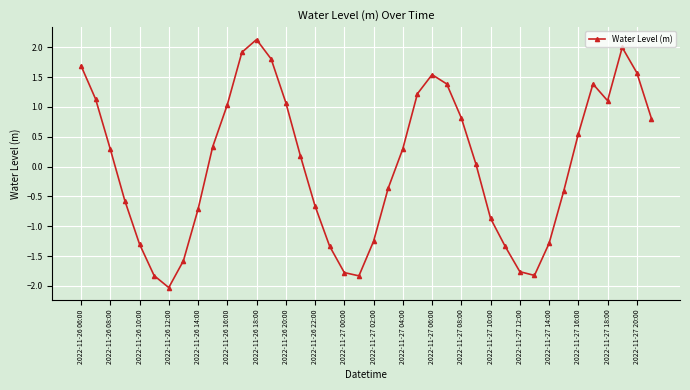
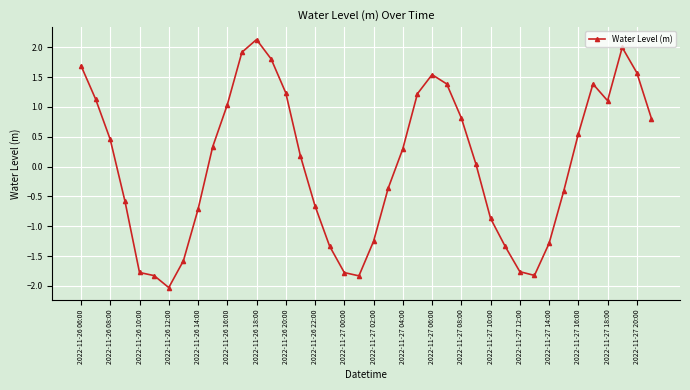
  {
    "2022-11-26 06:00": 1.7,
-   "2022-11-26 08:00": 0.3,
-   "2022-11-26 10:00": -1.3,
+   "2022-11-26 08:00": 0.5,
+   "2022-11-26 10:00": -1.8,
    "2022-11-26 12:00": -2.0,
    "2022-11-26 14:00": -0.7,
    "2022-11-26 16:00": 1.0,
    "2022-11-26 18:00": 2.1,
-   "2022-11-26 20:00": 1.1,
+   "2022-11-26 20:00": 1.2,
    "2022-11-26 22:00": -0.7,
    "2022-11-27 00:00": -1.8,
    "2022-11-27 02:00": -1.3,
    "2022-11-27 04:00": 0.3,
    "2022-11-27 06:00": 1.5,
    "2022-11-27 08:00": 0.8,
    "2022-11-27 10:00": -0.9,
    "2022-11-27 12:00": -1.8,
    "2022-11-27 14:00": -1.3,
    "2022-11-27 16:00": 0.5,
    "2022-11-27 18:00": 1.1,
    "2022-11-27 20:00": 1.6
  }
